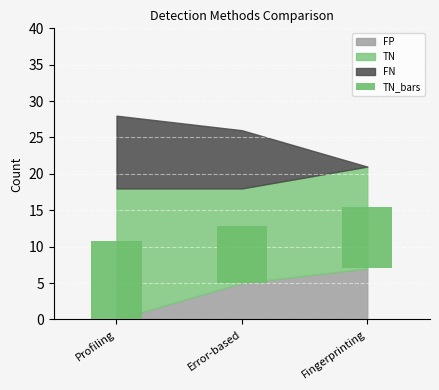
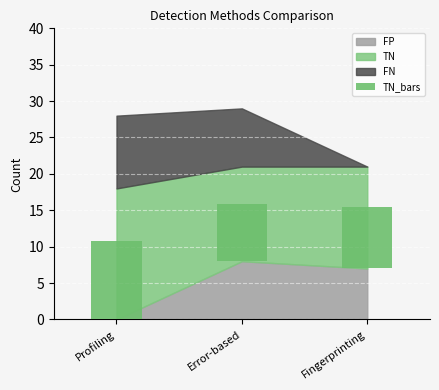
  {
    "FP": {
      "Profiling": 0,
-     "Error-based": 5,
+     "Error-based": 8,
      "Fingerprinting": 7
    },
    "FN": {
      "Profiling": 10,
      "Error-based": 8
    }
  }
